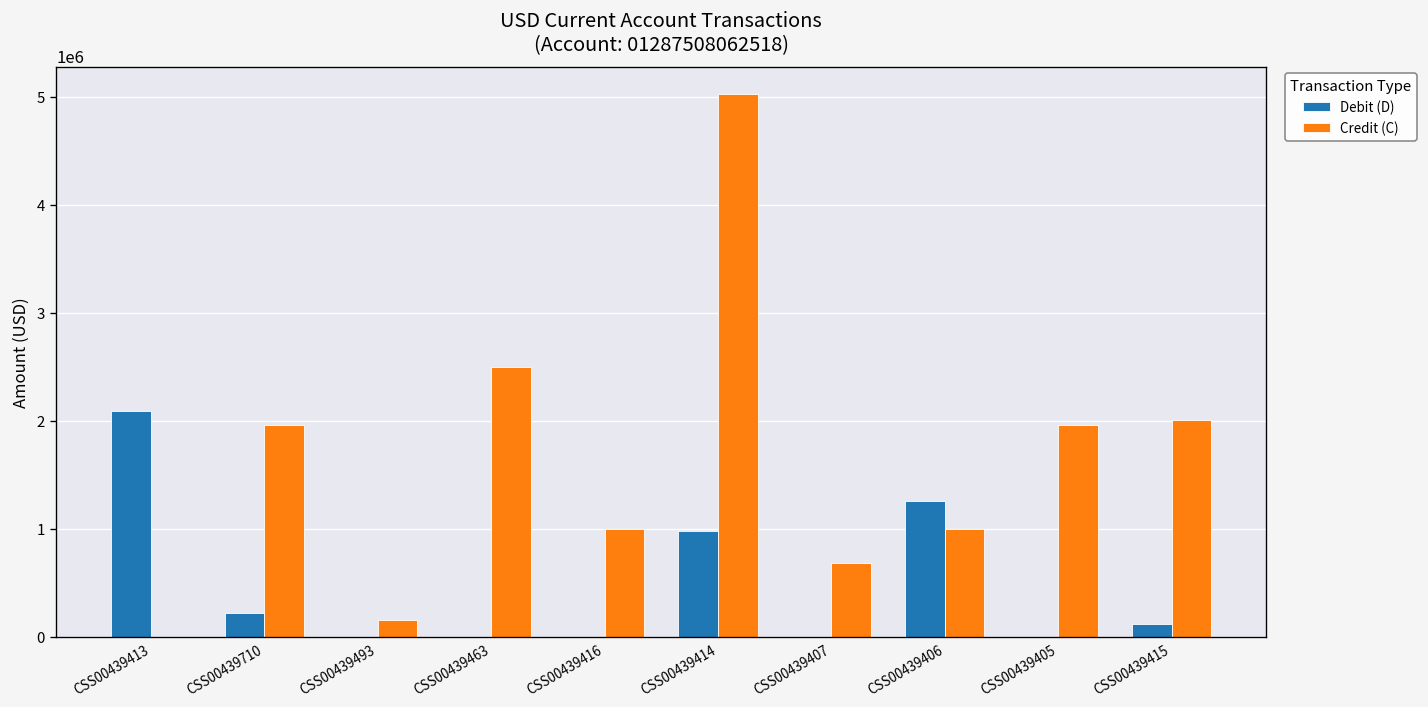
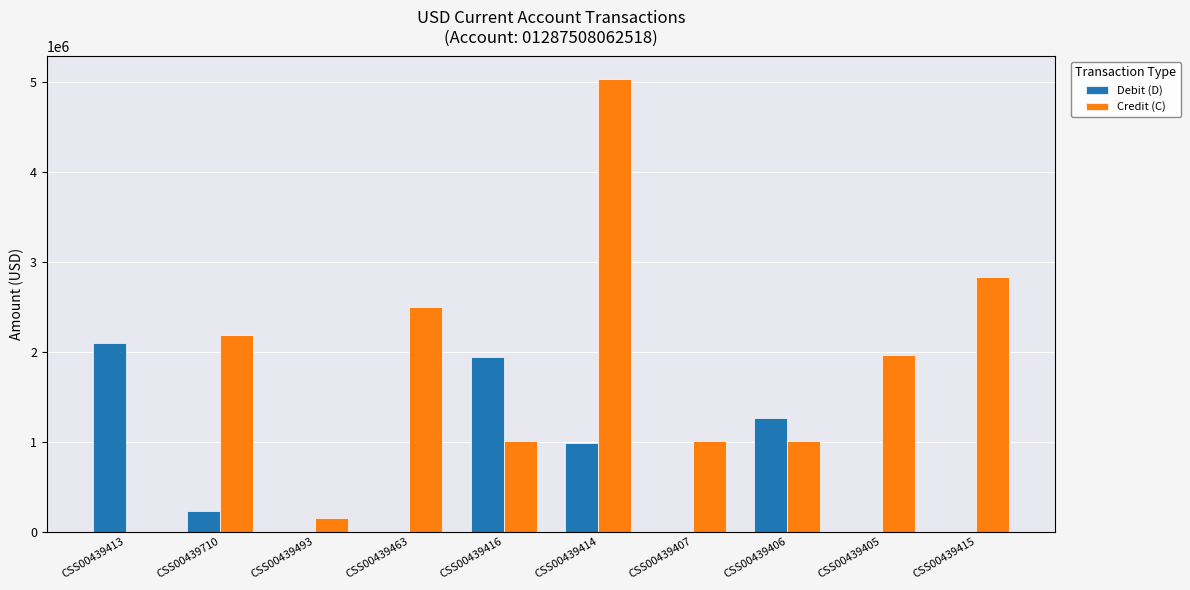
  {
    "Debit (D)": {
      "CSS00439413": 2100000,
      "CSS00439710": 200000,
      "CSS00439493": 0,
      "CSS00439463": 0,
-     "CSS00439416": 0,
+     "CSS00439416": 1900000,
      "CSS00439414": 1000000,
      "CSS00439407": 0,
      "CSS00439406": 1300000,
      "CSS00439405": 0,
-     "CSS00439415": 100000
+     "CSS00439415": 0
    },
    "Credit (C)": {
      "CSS00439413": 0,
-     "CSS00439710": 2000000,
+     "CSS00439710": 2200000,
      "CSS00439493": 200000,
      "CSS00439463": 2500000,
      "CSS00439416": 1000000,
      "CSS00439414": 5000000,
-     "CSS00439407": 700000,
+     "CSS00439407": 1000000,
      "CSS00439406": 1000000,
      "CSS00439405": 2000000,
-     "CSS00439415": 2000000
+     "CSS00439415": 2800000
    }
  }
